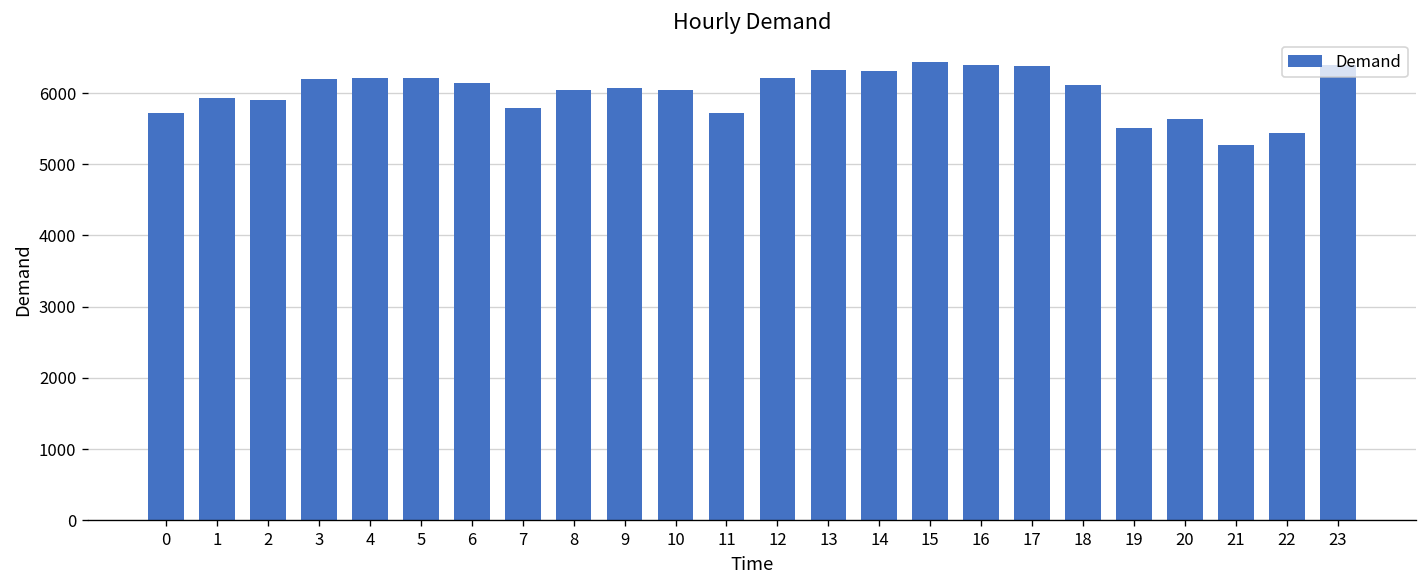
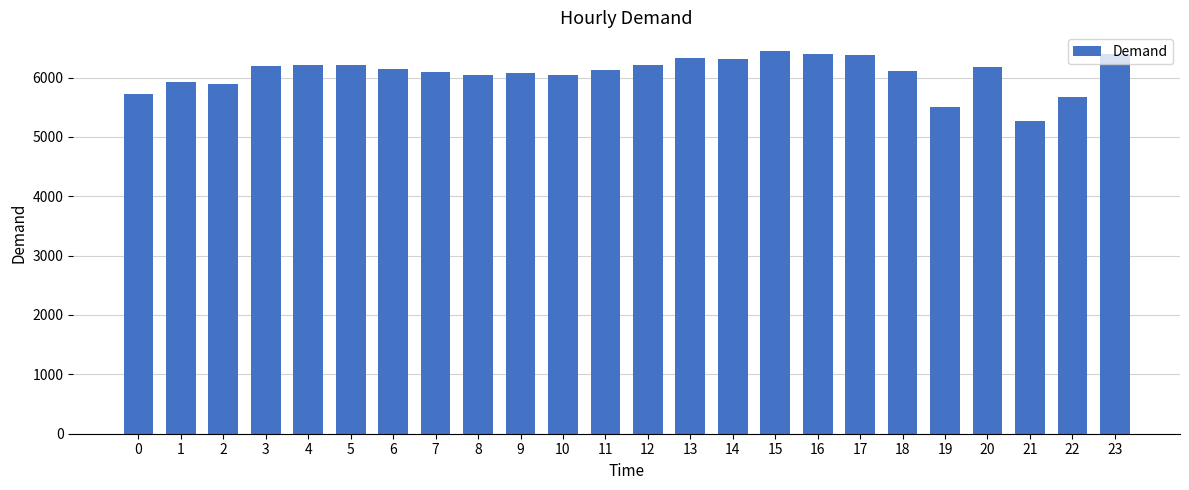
  {
    "0": 5700,
    "1": 5900,
    "2": 5900,
    "3": 6200,
    "4": 6200,
    "5": 6200,
    "6": 6100,
-   "7": 5800,
+   "7": 6100,
    "8": 6000,
    "9": 6100,
    "10": 6000,
-   "11": 5700,
+   "11": 6100,
    "12": 6200,
    "13": 6300,
    "14": 6300,
    "15": 6400,
    "16": 6400,
    "17": 6400,
    "18": 6100,
    "19": 5500,
-   "20": 5600,
+   "20": 6200,
    "21": 5300,
-   "22": 5400
+   "22": 5700
  }
